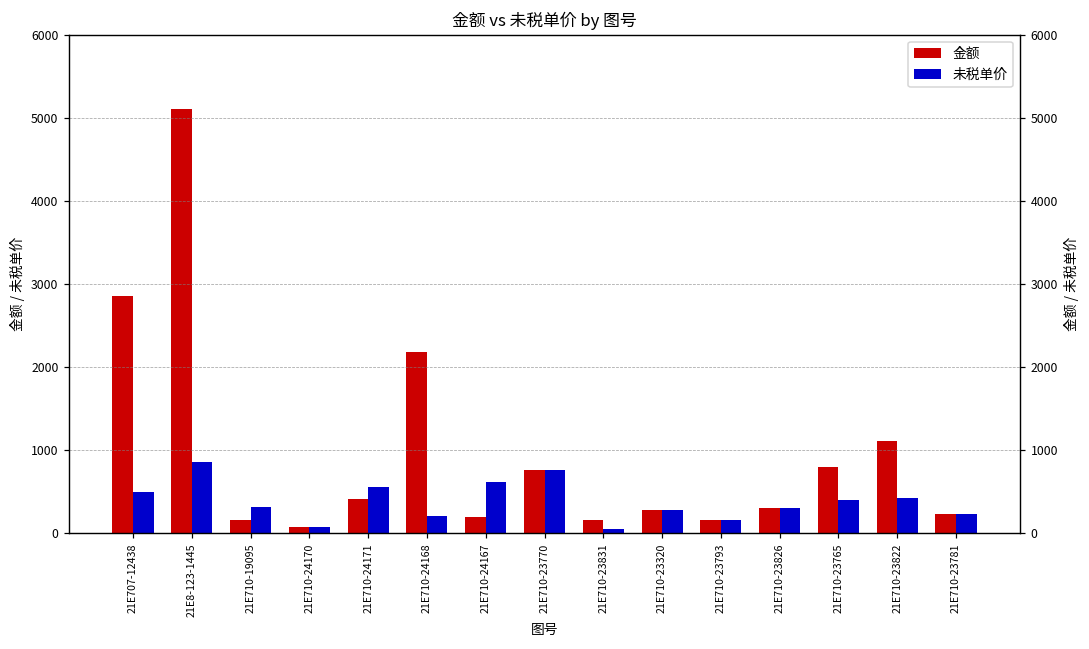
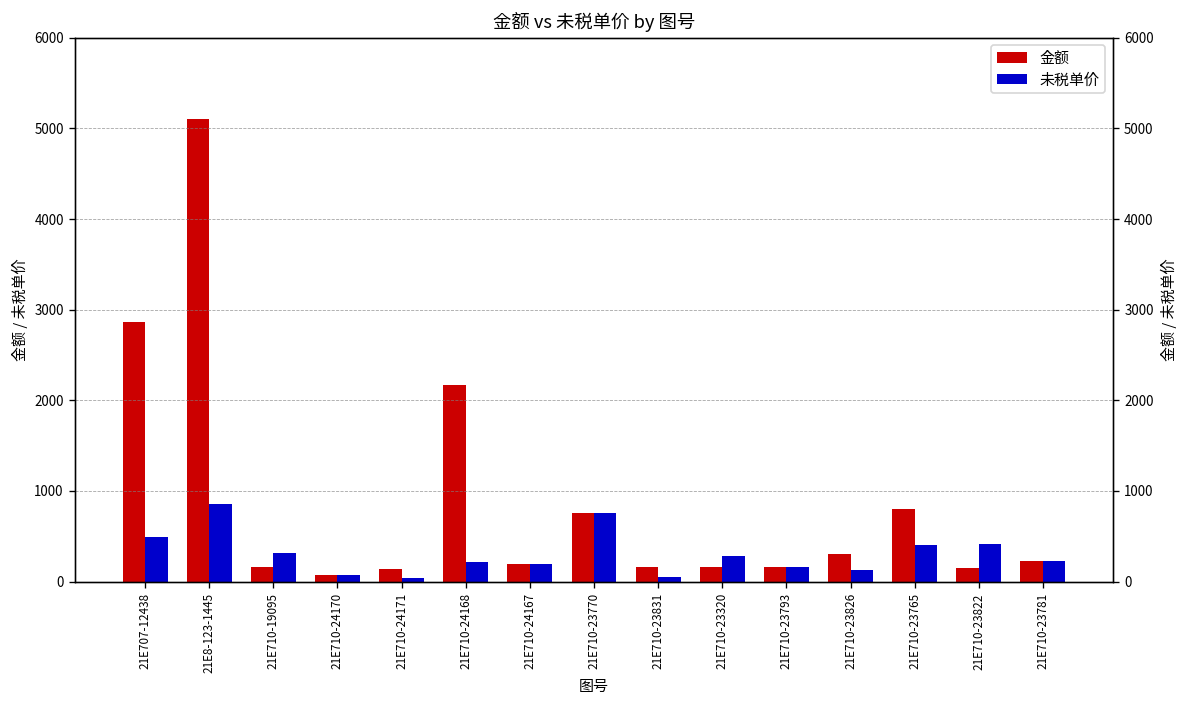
  {
    "金额": {
      "21E707-12438": 2900,
      "21E8-123-1445": 5100,
      "21E710-19095": 200,
      "21E710-24170": 100,
-     "21E710-24171": 400,
+     "21E710-24171": 100,
      "21E710-24168": 2200,
      "21E710-24167": 200,
      "21E710-23770": 800,
      "21E710-23831": 200,
-     "21E710-23320": 300,
+     "21E710-23320": 200,
      "21E710-23793": 200,
      "21E710-23826": 300,
      "21E710-23765": 800,
-     "21E710-23822": 1100,
+     "21E710-23822": 200,
      "21E710-23781": 200
    },
    "未税单价": {
      "21E707-12438": 500,
      "21E8-123-1445": 900,
      "21E710-19095": 300,
      "21E710-24170": 100,
-     "21E710-24171": 600,
+     "21E710-24171": 0,
      "21E710-24168": 200,
-     "21E710-24167": 600,
+     "21E710-24167": 200,
      "21E710-23770": 800,
      "21E710-23831": 100,
      "21E710-23320": 300,
      "21E710-23793": 200,
-     "21E710-23826": 300,
+     "21E710-23826": 100,
      "21E710-23765": 400,
      "21E710-23822": 400,
      "21E710-23781": 200
    }
  }
